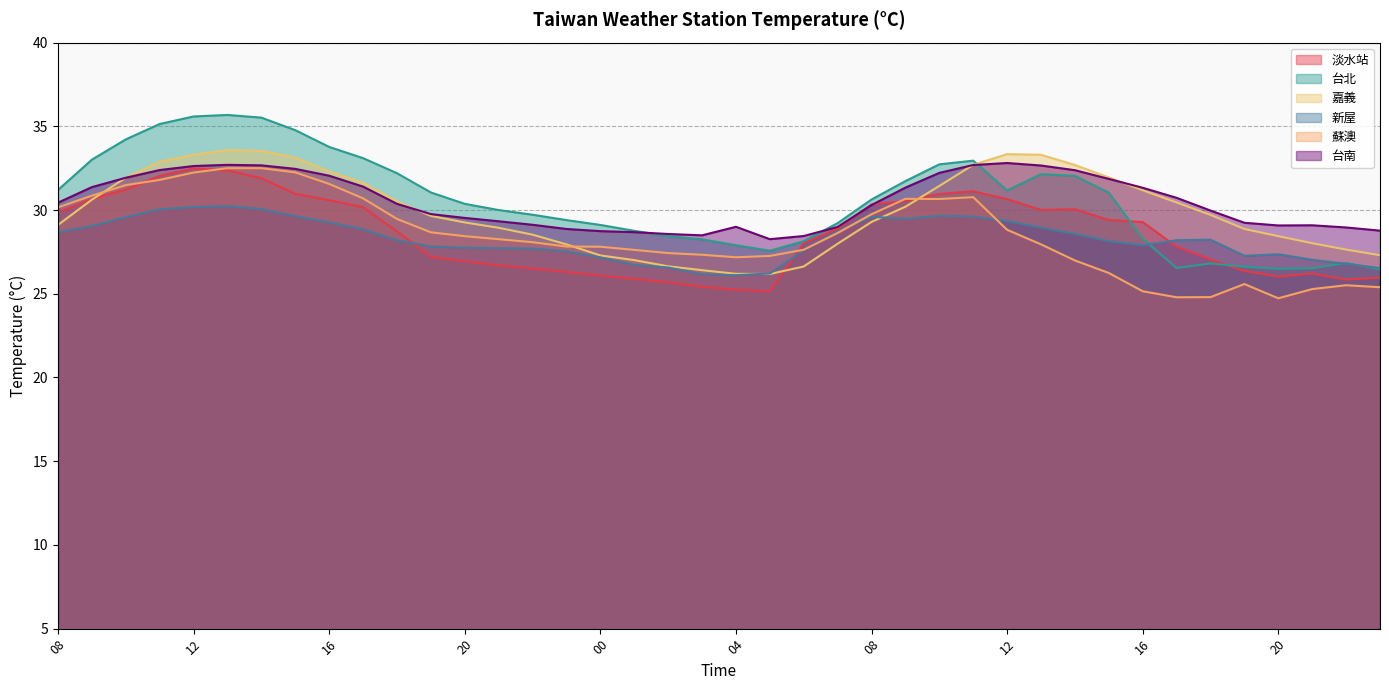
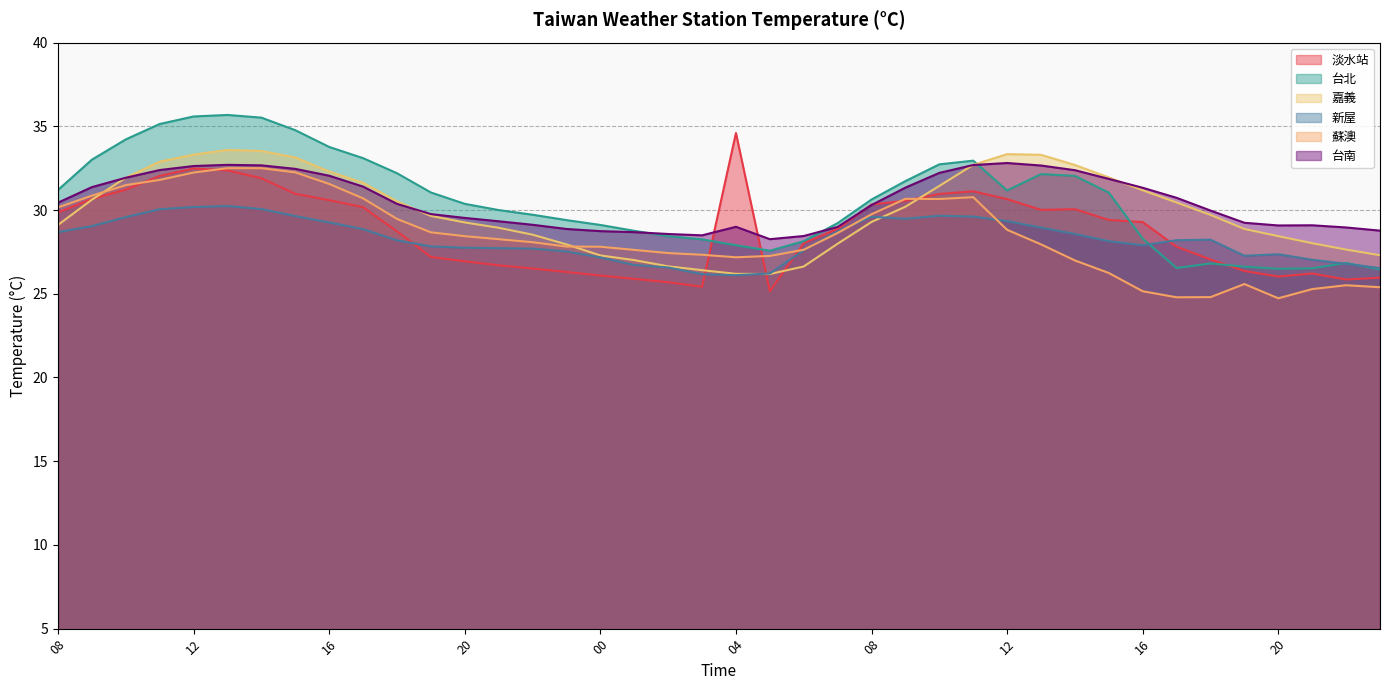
  {
    "淡水站": {
      "00": 26.1,
-     "04": 25.2
+     "04": 34.6
    },
    "台南": {
      "00": 28.7,
      "04": 29.0
    }
  }
